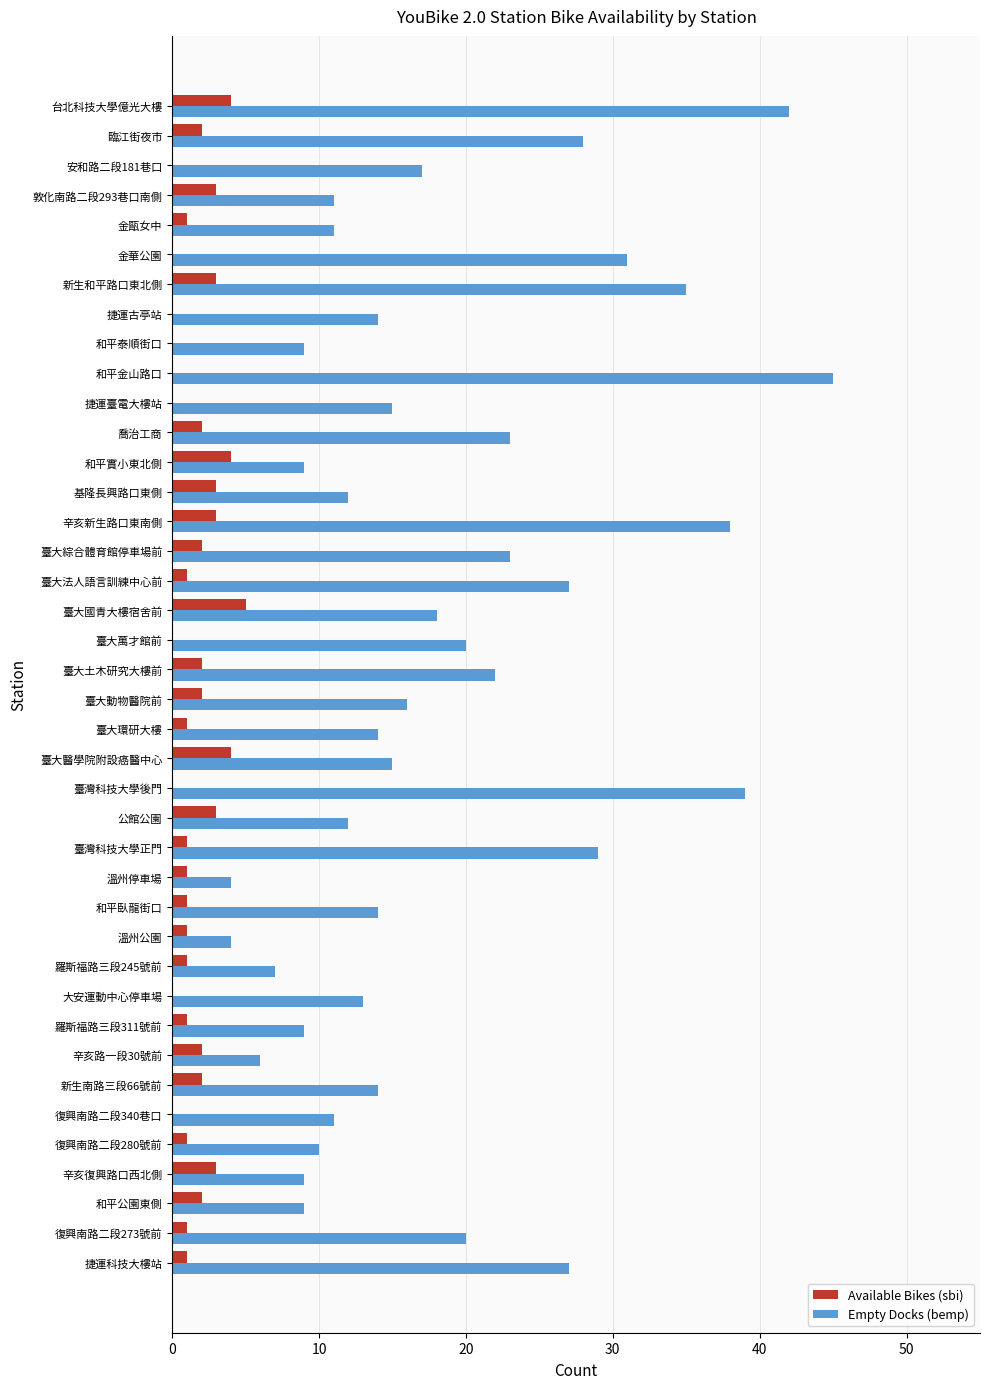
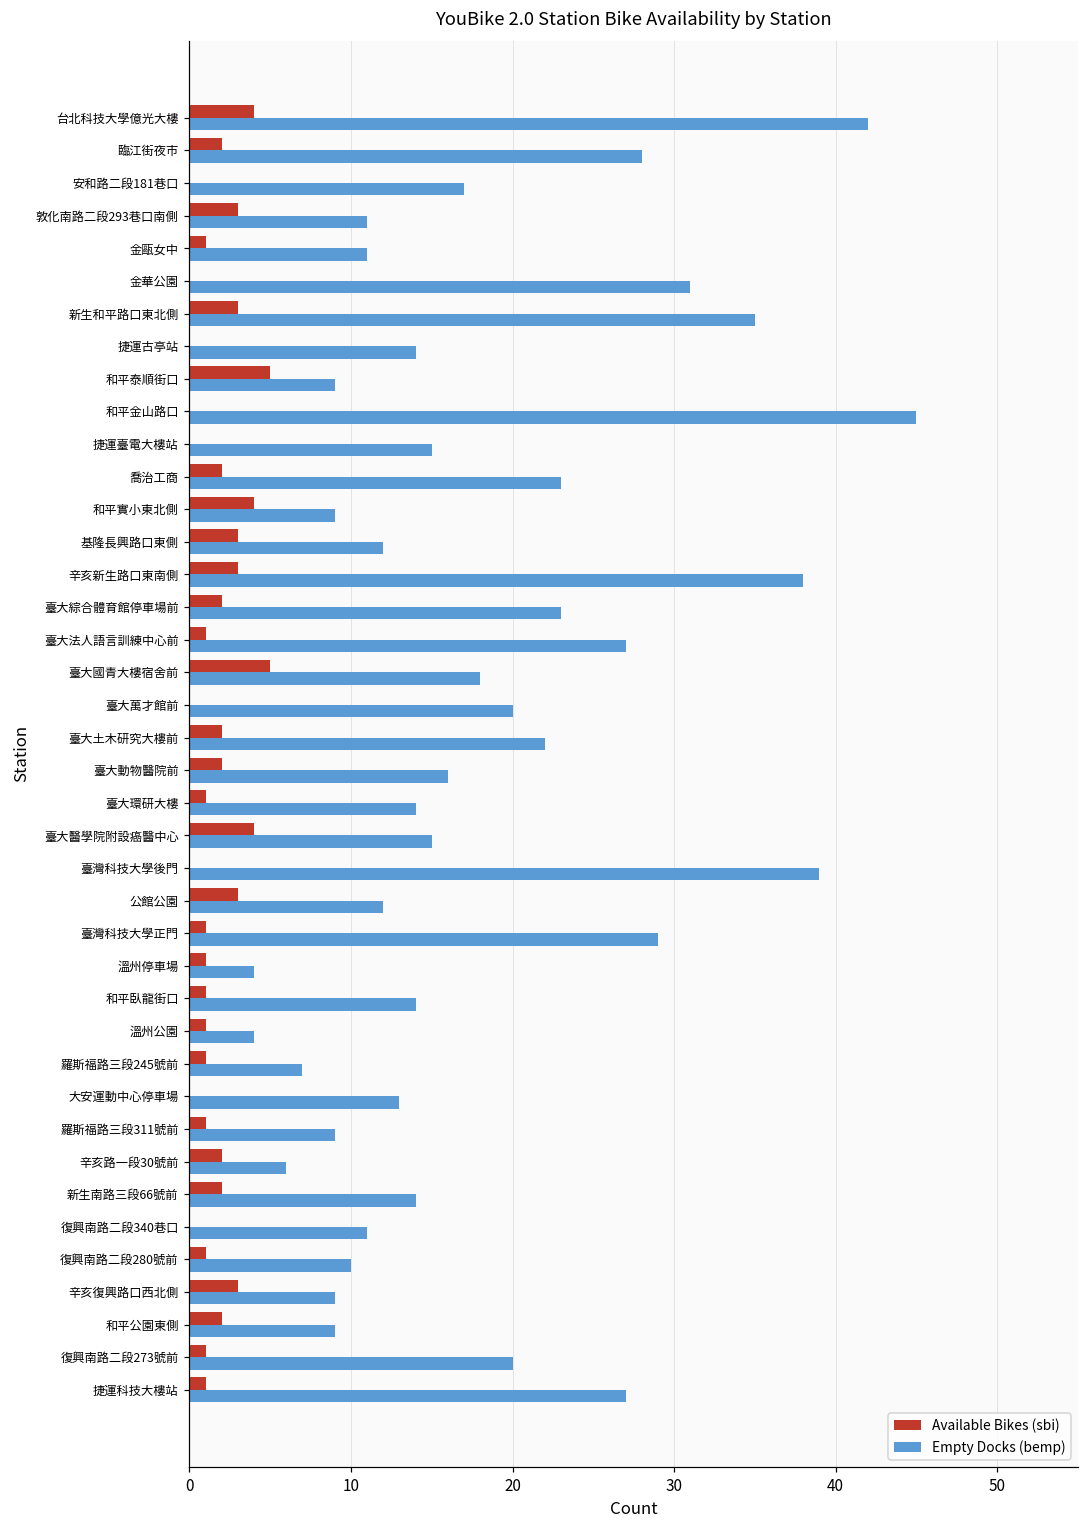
  {
    "Available Bikes (sbi)": {
      "台北科技大學億光大樓": 4,
      "臨江街夜市": 2,
      "安和路二段181巷口": 0,
      "敦化南路二段293巷口南側": 3,
      "金甌女中": 1,
      "金華公園": 0,
      "新生和平路口東北側": 3,
      "捷運古亭站": 0,
-     "和平泰順街口": 0,
+     "和平泰順街口": 5,
      "和平金山路口": 0,
      "捷運臺電大樓站": 0,
      "喬治工商": 2,
      "和平實小東北側": 4,
      "基隆長興路口東側": 3,
      "辛亥新生路口東南側": 3,
      "臺大綜合體育館停車場前": 2,
      "臺大法人語言訓練中心前": 1,
      "臺大國青大樓宿舍前": 5,
      "臺大萬才館前": 0,
      "臺大土木研究大樓前": 2,
      "臺大動物醫院前": 2,
      "臺大環研大樓": 1,
      "臺大醫學院附設癌醫中心": 4,
      "臺灣科技大學後門": 0,
      "公館公園": 3,
      "臺灣科技大學正門": 1,
      "溫州停車場": 1,
      "和平臥龍街口": 1,
      "溫州公園": 1,
      "羅斯福路三段245號前": 1,
      "大安運動中心停車場": 0,
      "羅斯福路三段311號前": 1,
      "辛亥路一段30號前": 2,
      "新生南路三段66號前": 2,
      "復興南路二段340巷口": 0,
      "復興南路二段280號前": 1,
      "辛亥復興路口西北側": 3,
      "和平公園東側": 2,
      "復興南路二段273號前": 1,
      "捷運科技大樓站": 1
    },
    "Empty Docks (bemp)": {
      "台北科技大學億光大樓": 42,
      "臨江街夜市": 28,
      "安和路二段181巷口": 17,
      "敦化南路二段293巷口南側": 11,
      "金甌女中": 11,
      "金華公園": 31,
      "新生和平路口東北側": 35,
      "捷運古亭站": 14,
      "和平泰順街口": 9,
      "和平金山路口": 45,
      "捷運臺電大樓站": 15,
      "喬治工商": 23,
      "和平實小東北側": 9,
      "基隆長興路口東側": 12,
      "辛亥新生路口東南側": 38,
      "臺大綜合體育館停車場前": 23,
      "臺大法人語言訓練中心前": 27,
      "臺大國青大樓宿舍前": 18,
      "臺大萬才館前": 20,
      "臺大土木研究大樓前": 22,
      "臺大動物醫院前": 16,
      "臺大環研大樓": 14,
      "臺大醫學院附設癌醫中心": 15,
      "臺灣科技大學後門": 39,
      "公館公園": 12,
      "臺灣科技大學正門": 29,
      "溫州停車場": 4,
      "和平臥龍街口": 14,
      "溫州公園": 4,
      "羅斯福路三段245號前": 7,
      "大安運動中心停車場": 13,
      "羅斯福路三段311號前": 9,
      "辛亥路一段30號前": 6,
      "新生南路三段66號前": 14,
      "復興南路二段340巷口": 11,
      "復興南路二段280號前": 10,
      "辛亥復興路口西北側": 9,
      "和平公園東側": 9,
      "復興南路二段273號前": 20,
      "捷運科技大樓站": 27
    }
  }
